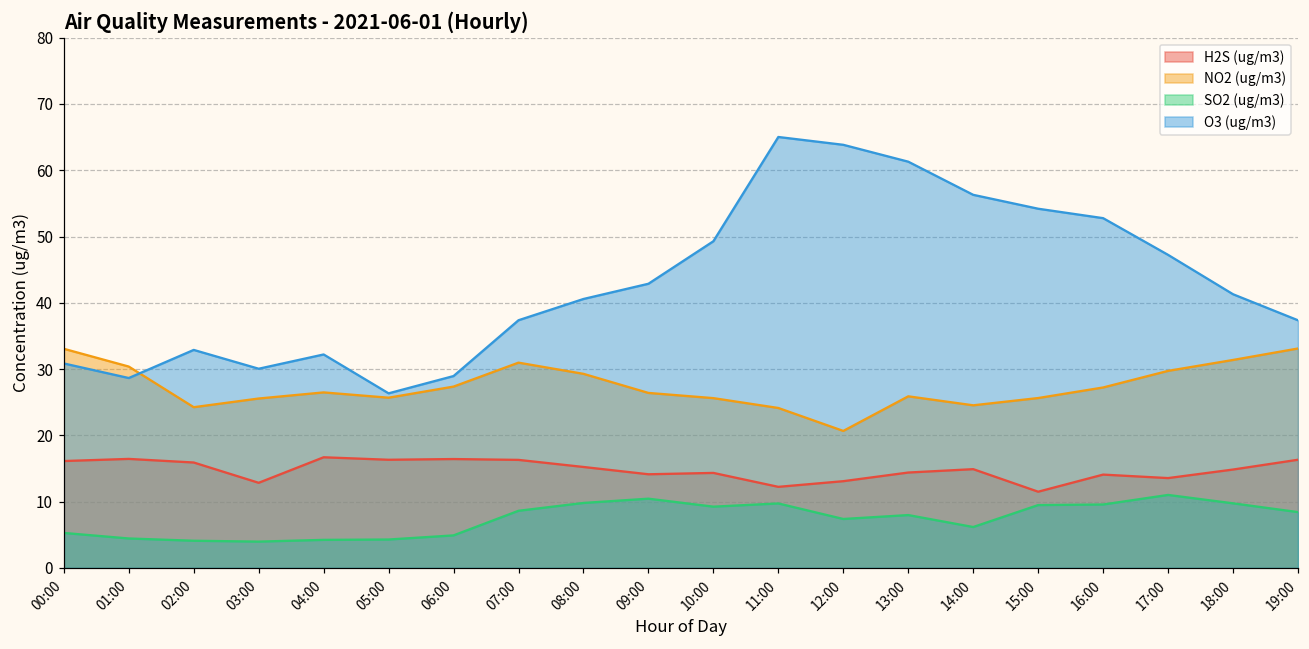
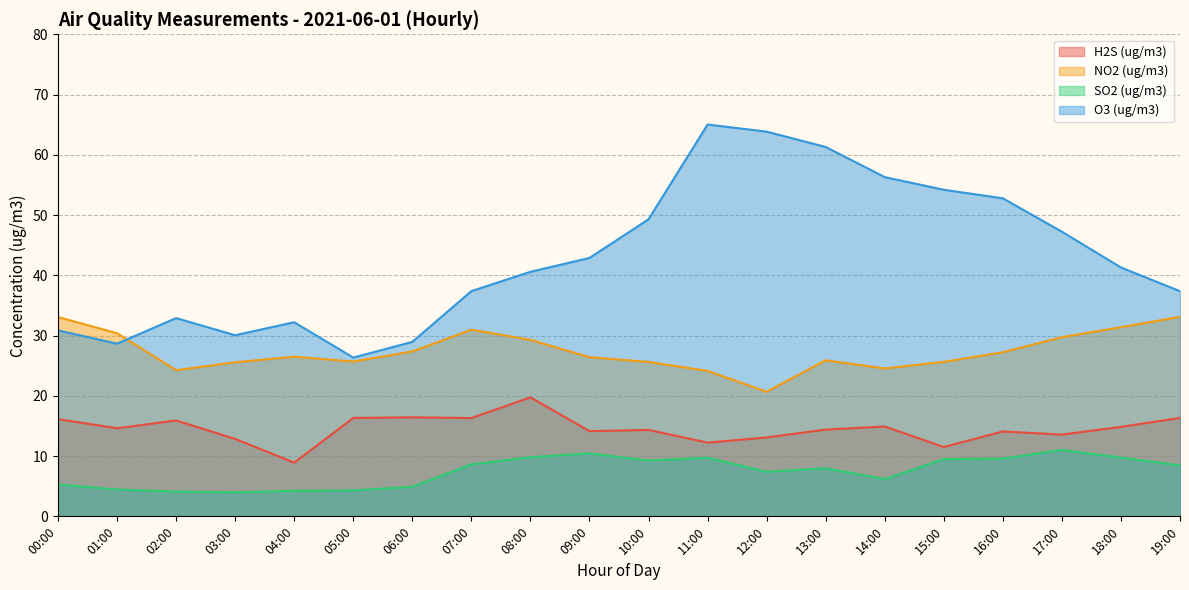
  {
    "H2S (ug/m3)": {
      "00:00": 16,
-     "01:00": 16,
+     "01:00": 15,
      "02:00": 16,
      "03:00": 13,
-     "04:00": 17,
+     "04:00": 9,
      "05:00": 16,
      "06:00": 16,
      "07:00": 16,
-     "08:00": 15,
+     "08:00": 20,
      "09:00": 14,
      "10:00": 14,
      "11:00": 12,
      "12:00": 13,
      "13:00": 14,
      "14:00": 15,
      "15:00": 12,
      "16:00": 14,
      "17:00": 14,
      "18:00": 15,
      "19:00": 16
    },
    "NO2 (ug/m3)": {
      "00:00": 33,
      "01:00": 30,
      "02:00": 24,
      "03:00": 26,
      "04:00": 26,
      "05:00": 26,
      "06:00": 27,
      "07:00": 31,
      "08:00": 29,
      "09:00": 26,
      "10:00": 26,
      "11:00": 24,
      "12:00": 21,
      "13:00": 26,
      "14:00": 25,
      "15:00": 26,
      "16:00": 27,
      "17:00": 30,
      "18:00": 31,
      "19:00": 33
    },
    "SO2 (ug/m3)": {
      "00:00": 5,
      "01:00": 4,
      "02:00": 4,
      "03:00": 4,
      "04:00": 4,
      "05:00": 4,
      "06:00": 5,
      "07:00": 9,
      "08:00": 10,
      "09:00": 10,
      "10:00": 9,
      "11:00": 10,
      "12:00": 7,
      "13:00": 8,
      "14:00": 6,
      "15:00": 9,
      "16:00": 10,
      "17:00": 11,
      "18:00": 10,
      "19:00": 8
    },
    "O3 (ug/m3)": {
      "00:00": 31,
      "01:00": 29,
      "02:00": 33,
      "03:00": 30,
      "04:00": 32,
      "05:00": 26,
      "06:00": 29,
      "07:00": 37,
      "08:00": 41,
      "09:00": 43,
      "10:00": 49,
      "11:00": 65,
      "12:00": 64,
      "13:00": 61,
      "14:00": 56,
      "15:00": 54,
      "16:00": 53,
      "17:00": 47,
      "18:00": 41,
      "19:00": 37
    }
  }
